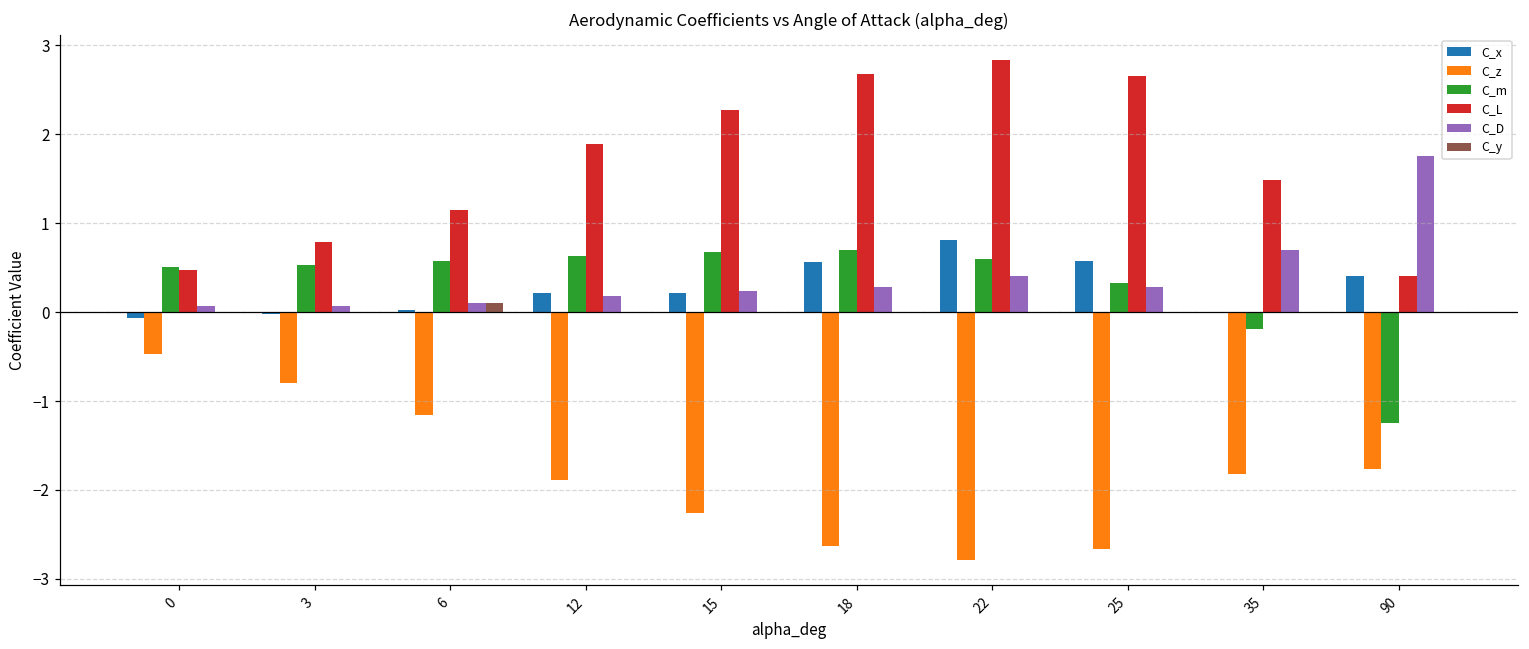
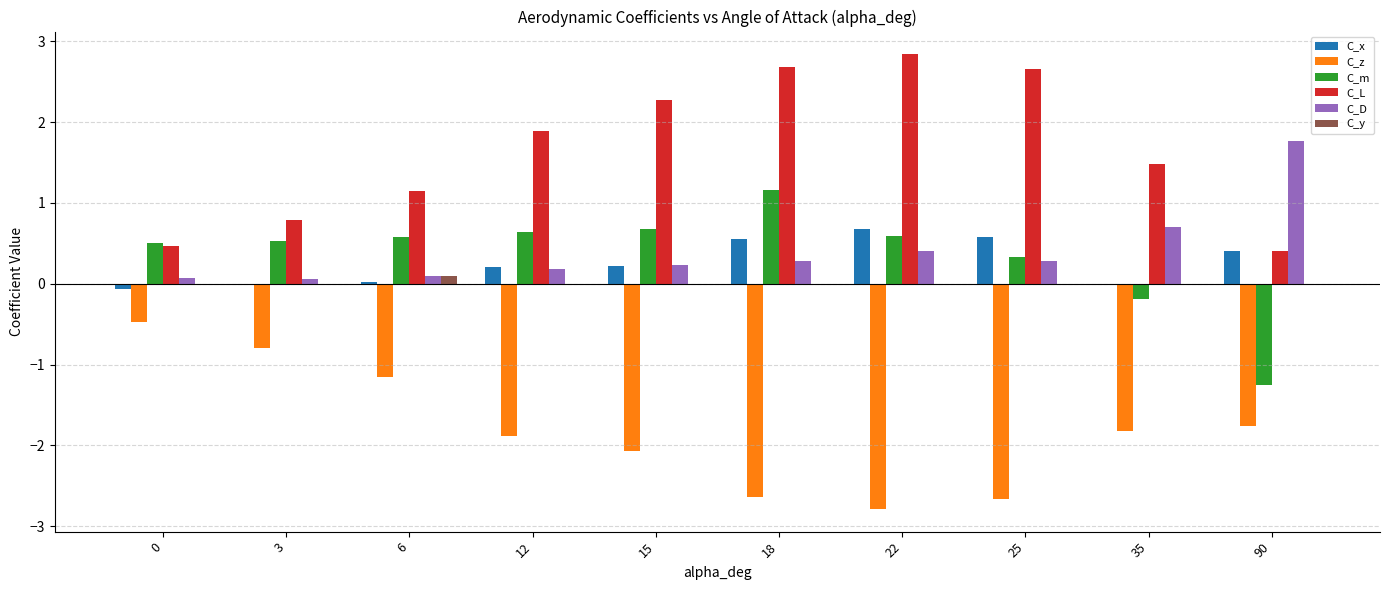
  {
    "C_x": {
      "0": -0.1,
      "12": 0.2,
      "15": 0.2,
      "18": 0.6,
-     "22": 0.8,
+     "22": 0.7,
      "25": 0.6,
      "90": 0.4
    },
    "C_z": {
      "0": -0.5,
      "3": -0.8,
      "6": -1.2,
      "12": -1.9,
-     "15": -2.3,
+     "15": -2.1,
      "18": -2.6,
      "22": -2.8,
      "25": -2.7,
      "35": -1.8,
      "90": -1.8
    },
    "C_m": {
      "0": 0.5,
      "3": 0.5,
      "6": 0.6,
      "12": 0.6,
      "15": 0.7,
-     "18": 0.7,
+     "18": 1.2,
      "22": 0.6,
      "25": 0.3,
      "35": -0.2,
      "90": -1.2
    },
    "C_L": {
      "0": 0.5,
      "3": 0.8,
      "6": 1.2,
      "12": 1.9,
      "15": 2.3,
      "18": 2.7,
      "22": 2.8,
      "25": 2.7,
      "35": 1.5,
      "90": 0.4
    },
    "C_D": {
      "0": 0.1,
      "3": 0.1,
      "6": 0.1,
      "12": 0.2,
      "15": 0.2,
      "18": 0.3,
      "22": 0.4,
      "25": 0.3,
      "35": 0.7,
      "90": 1.8
    },
    "C_y": {
      "0": 0.0,
      "3": 0.0,
      "6": 0.1,
      "12": 0.0,
      "15": 0.0,
      "18": 0.0
    }
  }
